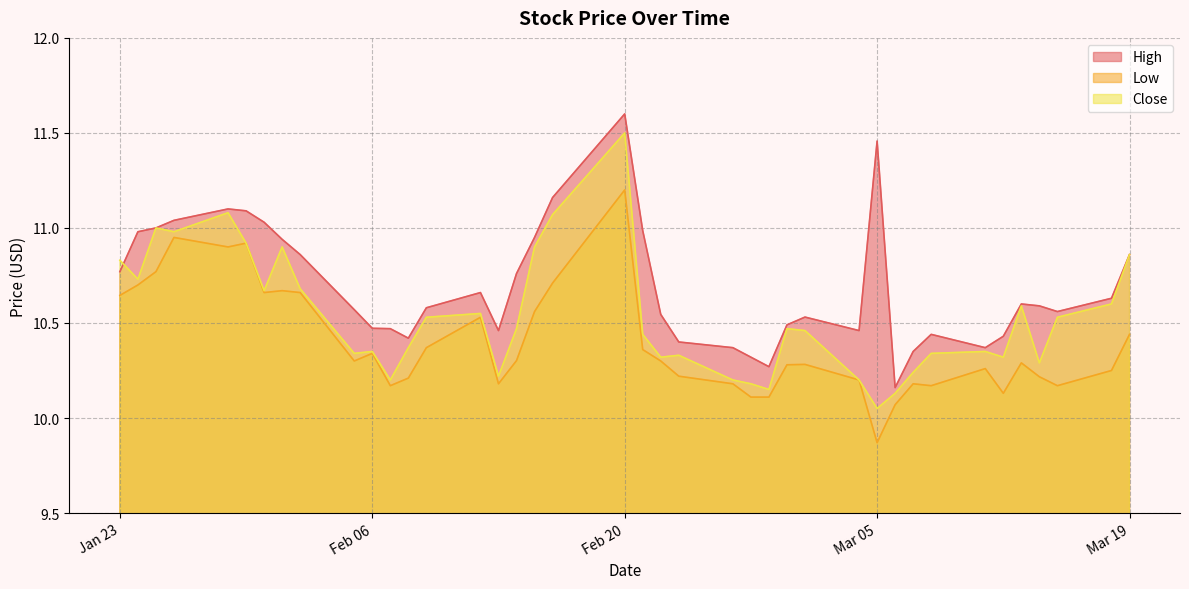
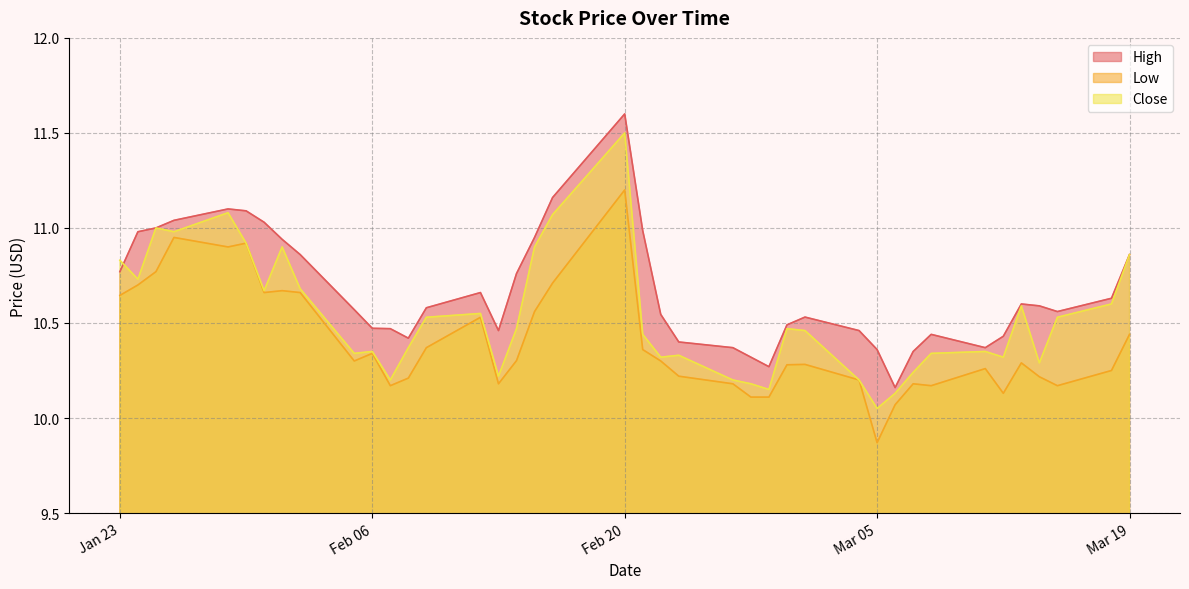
  {
    "High": {
      "Jan 23": 10.77,
      "Feb 06": 10.47,
      "Feb 20": 11.60,
-     "Mar 05": 11.46
+     "Mar 05": 10.36
    }
  }
